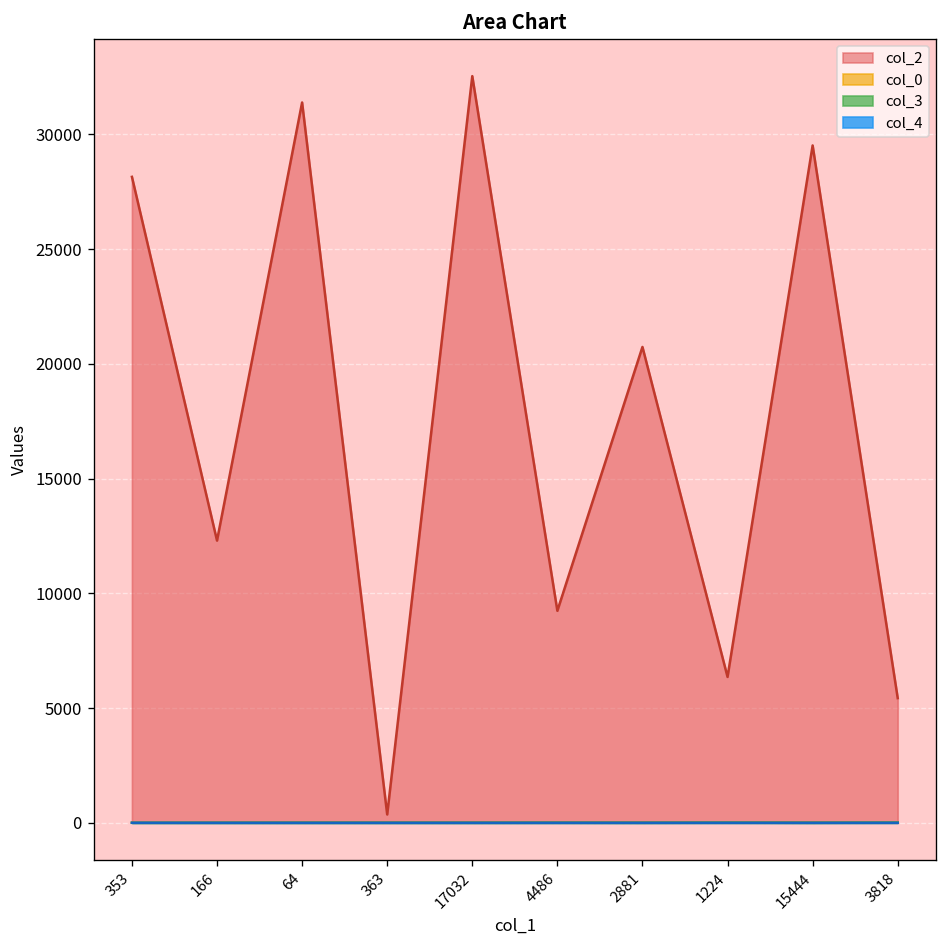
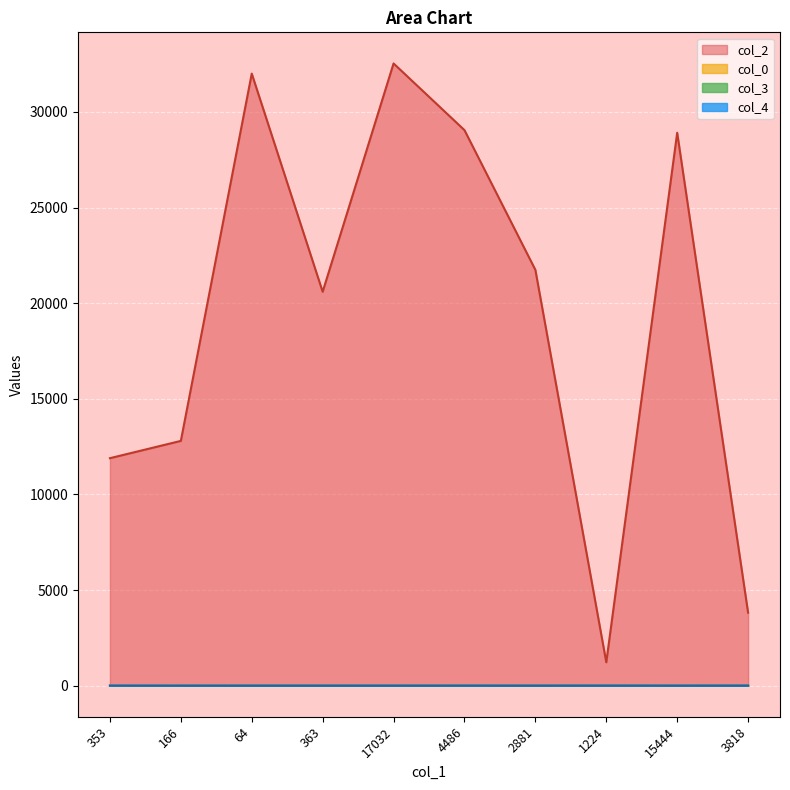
  {
    "col_2": {
-     "353": 28100,
-     "166": 12300,
-     "64": 31400,
-     "363": 400,
+     "353": 11900,
+     "166": 12800,
+     "64": 32000,
+     "363": 20600,
      "17032": 32500,
-     "4486": 9200,
-     "2881": 20700,
-     "1224": 6400,
-     "15444": 29500,
-     "3818": 5400
+     "4486": 29000,
+     "2881": 21700,
+     "1224": 1200,
+     "15444": 28900,
+     "3818": 3800
    }
  }
